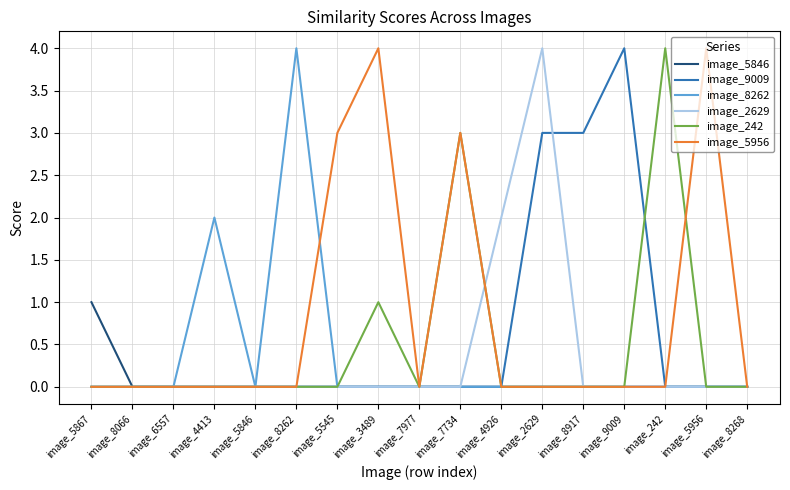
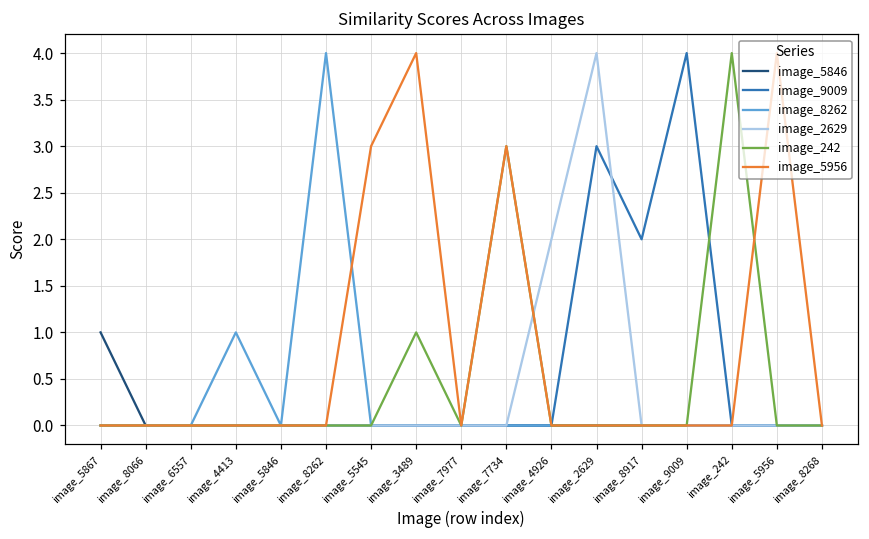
  {
    "image_5846": {
      "image_5867": 1
    },
    "image_9009": {
      "image_2629": 3,
-     "image_8917": 3,
+     "image_8917": 2,
      "image_9009": 4
    },
    "image_8262": {
-     "image_4413": 2,
+     "image_4413": 1,
      "image_8262": 4
    },
    "image_2629": {
      "image_4926": 2,
      "image_2629": 4
    },
    "image_242": {
      "image_3489": 1,
      "image_242": 4
    },
    "image_5956": {
      "image_5545": 3,
      "image_3489": 4
    }
  }
